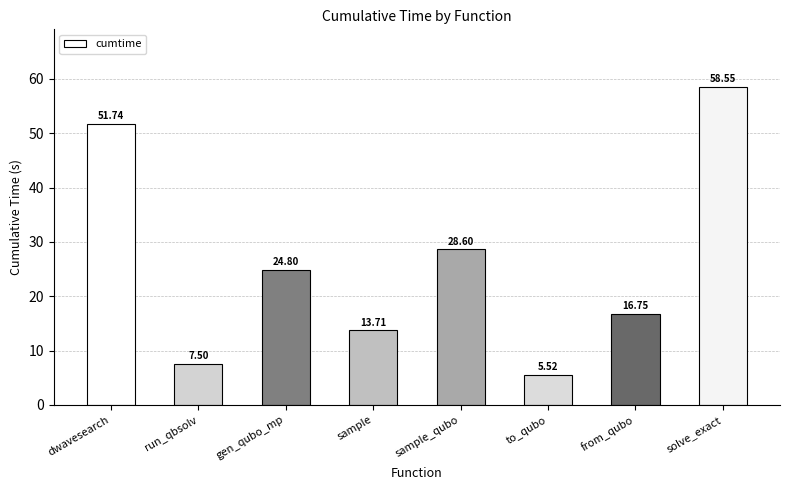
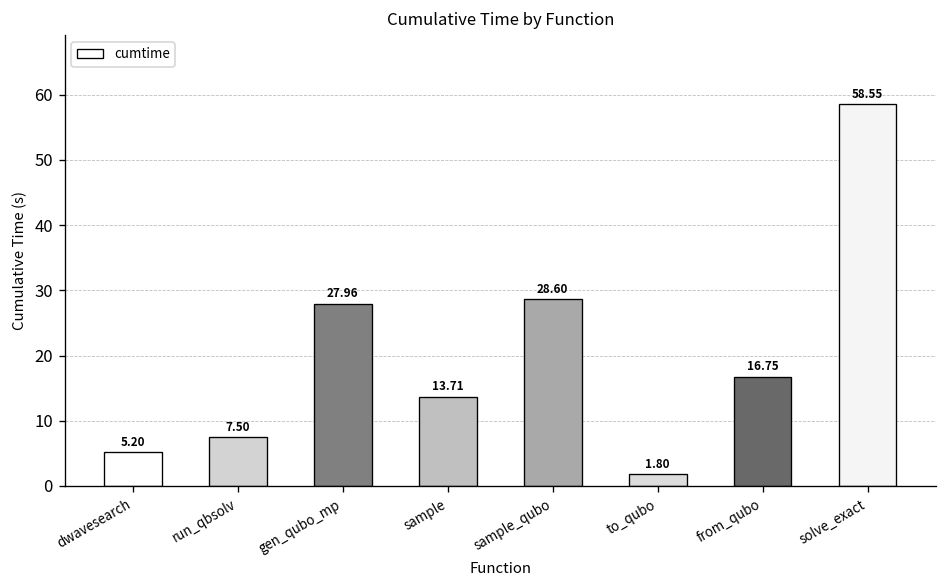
  {
-   "dwavesearch": 51.74,
+   "dwavesearch": 5.20,
    "run_qbsolv": 7.50,
-   "gen_qubo_mp": 24.80,
+   "gen_qubo_mp": 27.96,
    "sample": 13.71,
    "sample_qubo": 28.60,
-   "to_qubo": 5.52,
+   "to_qubo": 1.80,
    "from_qubo": 16.75,
    "solve_exact": 58.55
  }
